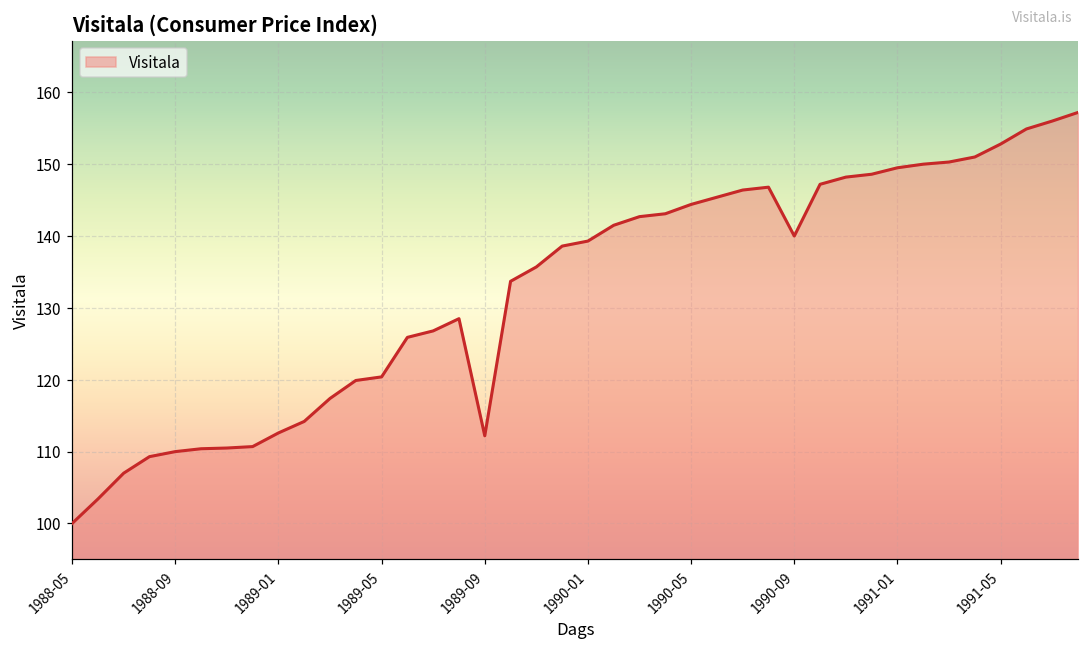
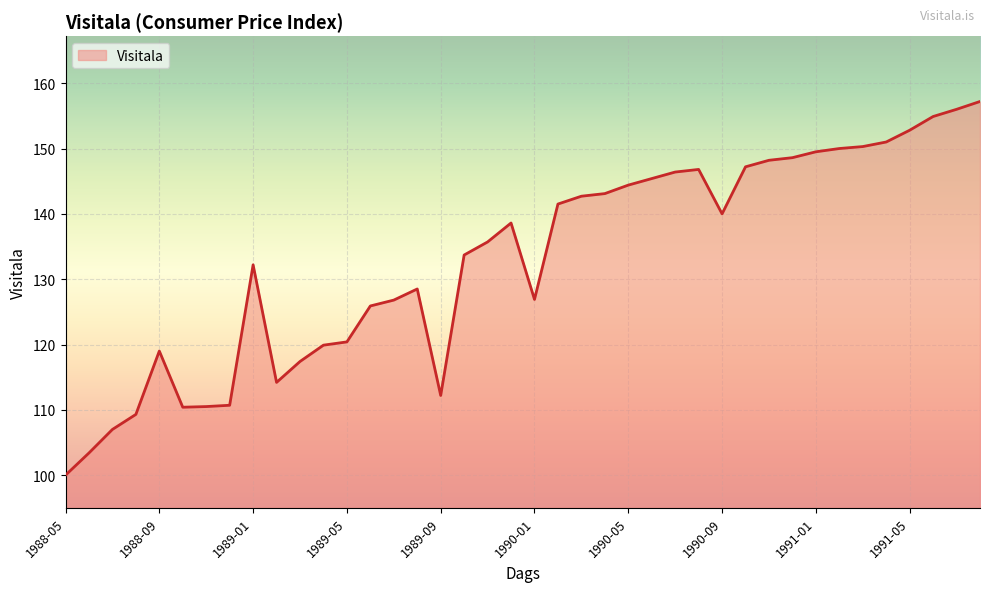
  {
    "1988-05": 100,
-   "1988-09": 110,
-   "1989-01": 113,
+   "1988-09": 119,
+   "1989-01": 132,
    "1989-05": 120,
    "1989-09": 112,
-   "1990-01": 139,
+   "1990-01": 127,
    "1990-05": 144,
    "1990-09": 140,
    "1991-01": 150,
    "1991-05": 153
  }
